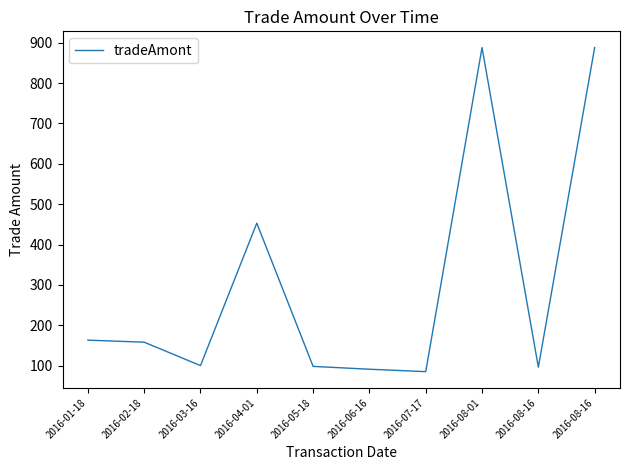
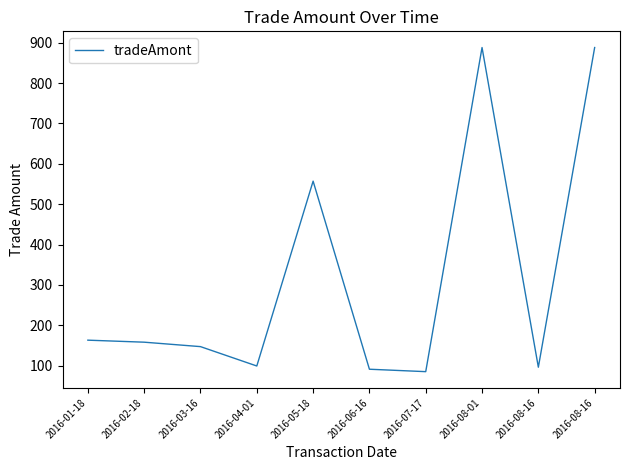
  {
    "2016-01-18": 160,
    "2016-02-18": 160,
-   "2016-03-16": 100,
-   "2016-04-01": 450,
-   "2016-05-18": 100,
+   "2016-03-16": 150,
+   "2016-04-01": 100,
+   "2016-05-18": 560,
    "2016-06-16": 90,
    "2016-07-17": 90,
    "2016-08-01": 890
  }
